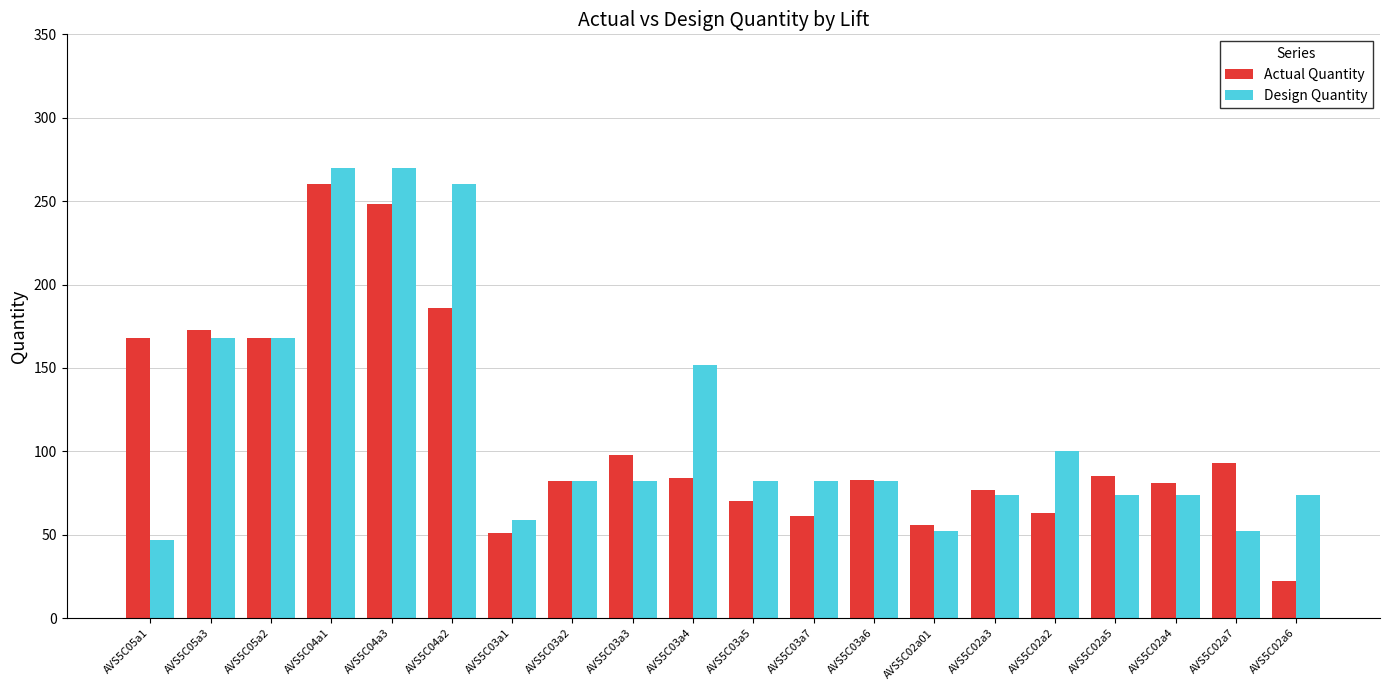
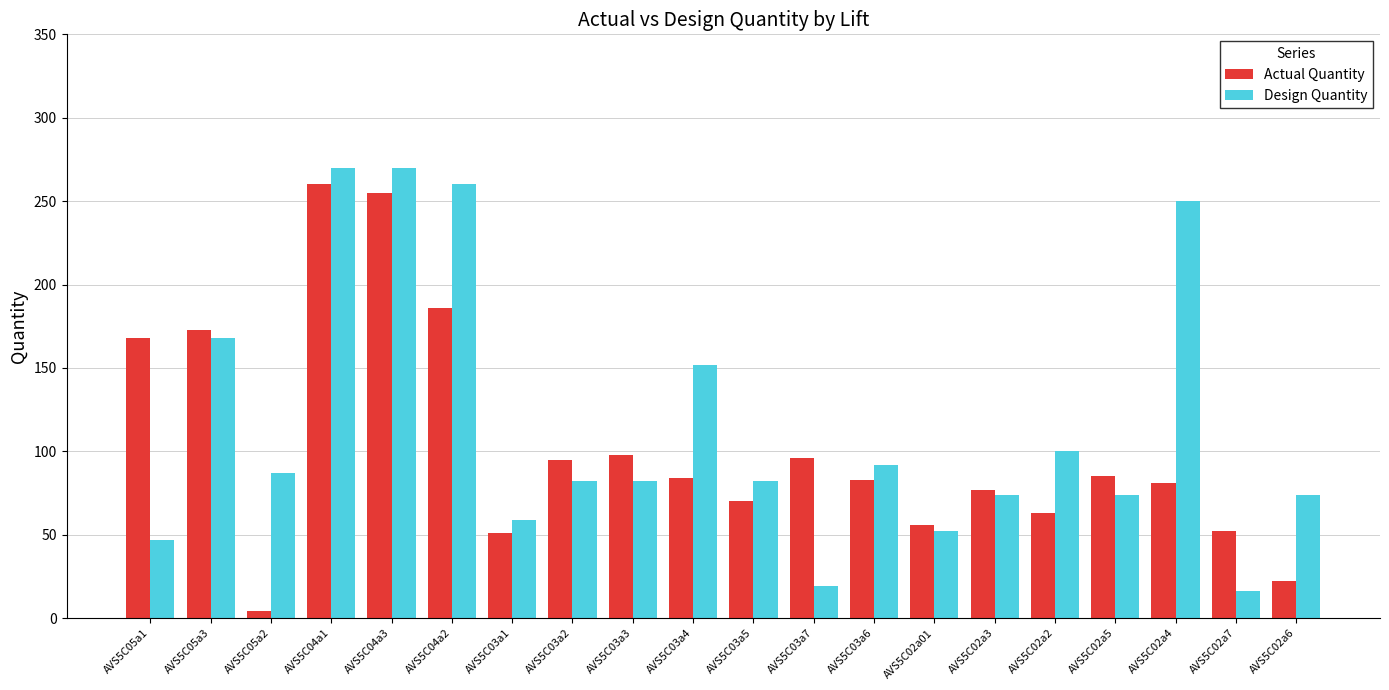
  {
    "Actual Quantity": {
      "AVS5C05a1": 168,
      "AVS5C05a3": 173,
-     "AVS5C05a2": 168,
+     "AVS5C05a2": 4,
      "AVS5C04a1": 260,
-     "AVS5C04a3": 248,
+     "AVS5C04a3": 255,
      "AVS5C04a2": 186,
      "AVS5C03a1": 51,
-     "AVS5C03a2": 82,
+     "AVS5C03a2": 95,
      "AVS5C03a3": 98,
      "AVS5C03a4": 84,
      "AVS5C03a5": 70,
-     "AVS5C03a7": 61,
+     "AVS5C03a7": 96,
      "AVS5C03a6": 83,
      "AVS5C02a01": 56,
      "AVS5C02a3": 77,
      "AVS5C02a2": 63,
      "AVS5C02a5": 85,
      "AVS5C02a4": 81,
-     "AVS5C02a7": 93,
+     "AVS5C02a7": 52,
      "AVS5C02a6": 22
    },
    "Design Quantity": {
      "AVS5C05a1": 47,
      "AVS5C05a3": 168,
-     "AVS5C05a2": 168,
+     "AVS5C05a2": 87,
      "AVS5C04a1": 270,
      "AVS5C04a3": 270,
      "AVS5C04a2": 260,
      "AVS5C03a1": 59,
      "AVS5C03a2": 82,
      "AVS5C03a3": 82,
      "AVS5C03a4": 152,
      "AVS5C03a5": 82,
-     "AVS5C03a7": 82,
-     "AVS5C03a6": 82,
+     "AVS5C03a7": 19,
+     "AVS5C03a6": 92,
      "AVS5C02a01": 52,
      "AVS5C02a3": 74,
      "AVS5C02a2": 100,
      "AVS5C02a5": 74,
-     "AVS5C02a4": 74,
-     "AVS5C02a7": 52,
+     "AVS5C02a4": 250,
+     "AVS5C02a7": 16,
      "AVS5C02a6": 74
    }
  }
